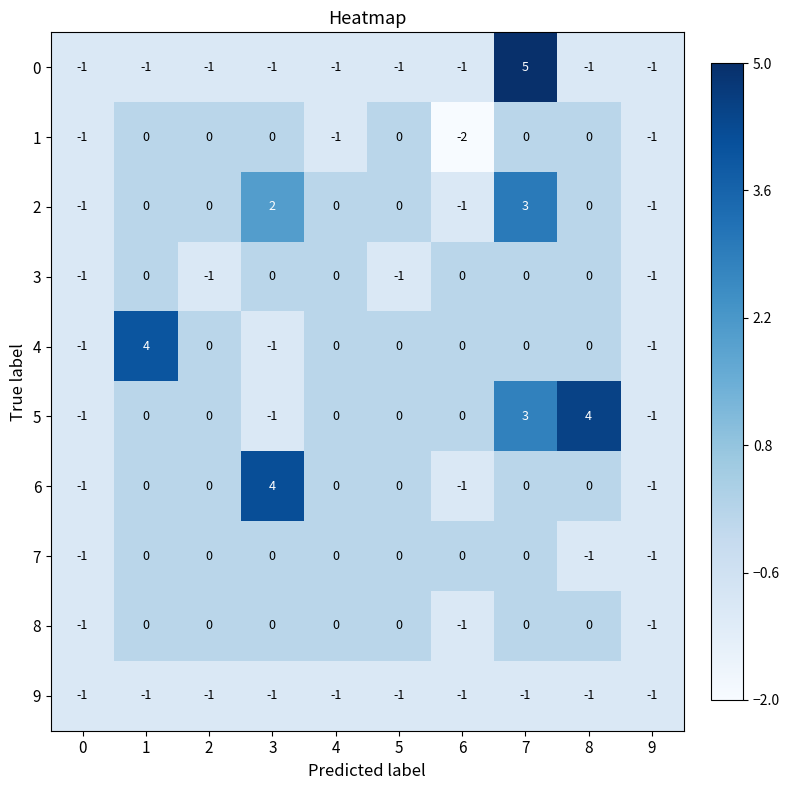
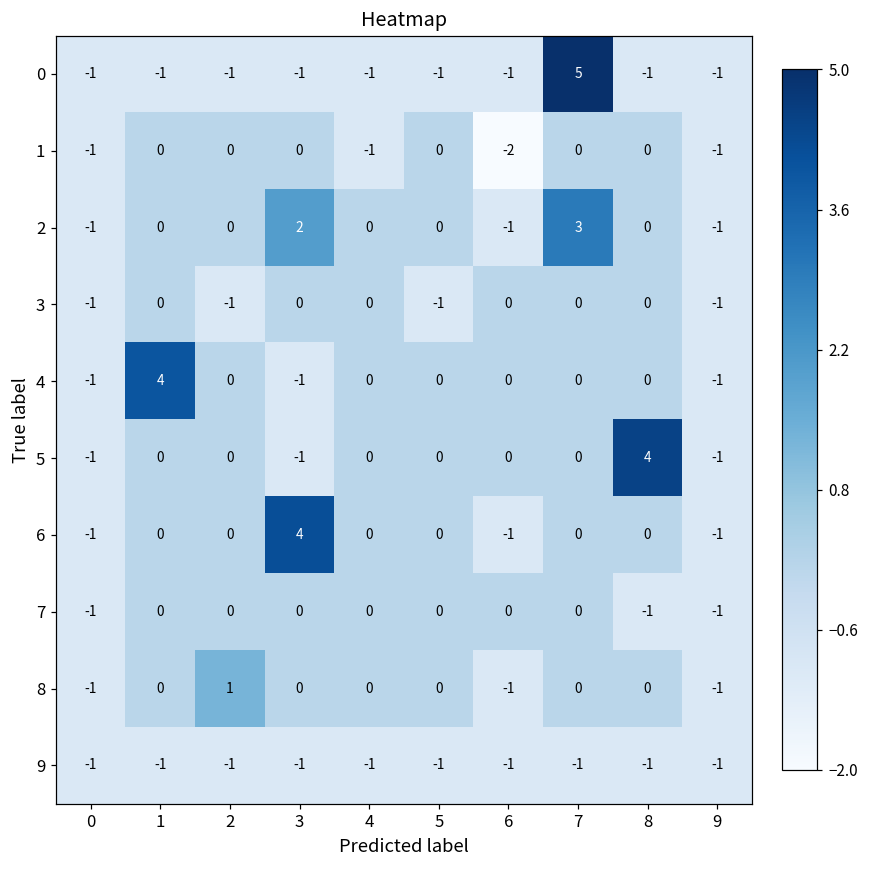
  {
    "0": {
      "0": -1,
      "1": -1,
      "2": -1,
      "3": -1,
      "4": -1,
      "5": -1,
      "6": -1,
      "7": 5,
      "8": -1,
      "9": -1
    },
    "1": {
      "0": -1,
      "1": 0,
      "2": 0,
      "3": 0,
      "4": -1,
      "5": 0,
      "6": -2,
      "7": 0,
      "8": 0,
      "9": -1
    },
    "2": {
      "0": -1,
      "1": 0,
      "2": 0,
      "3": 2,
      "4": 0,
      "5": 0,
      "6": -1,
      "7": 3,
      "8": 0,
      "9": -1
    },
    "3": {
      "0": -1,
      "1": 0,
      "2": -1,
      "3": 0,
      "4": 0,
      "5": -1,
      "6": 0,
      "7": 0,
      "8": 0,
      "9": -1
    },
    "4": {
      "0": -1,
      "1": 4,
      "2": 0,
      "3": -1,
      "4": 0,
      "5": 0,
      "6": 0,
      "7": 0,
      "8": 0,
      "9": -1
    },
    "5": {
      "0": -1,
      "1": 0,
      "2": 0,
      "3": -1,
      "4": 0,
      "5": 0,
      "6": 0,
-     "7": 3,
+     "7": 0,
      "8": 4,
      "9": -1
    },
    "6": {
      "0": -1,
      "1": 0,
      "2": 0,
      "3": 4,
      "4": 0,
      "5": 0,
      "6": -1,
      "7": 0,
      "8": 0,
      "9": -1
    },
    "7": {
      "0": -1,
      "1": 0,
      "2": 0,
      "3": 0,
      "4": 0,
      "5": 0,
      "6": 0,
      "7": 0,
      "8": -1,
      "9": -1
    },
    "8": {
      "0": -1,
      "1": 0,
-     "2": 0,
+     "2": 1,
      "3": 0,
      "4": 0,
      "5": 0,
      "6": -1,
      "7": 0,
      "8": 0,
      "9": -1
    },
    "9": {
      "0": -1,
      "1": -1,
      "2": -1,
      "3": -1,
      "4": -1,
      "5": -1,
      "6": -1,
      "7": -1,
      "8": -1,
      "9": -1
    }
  }
